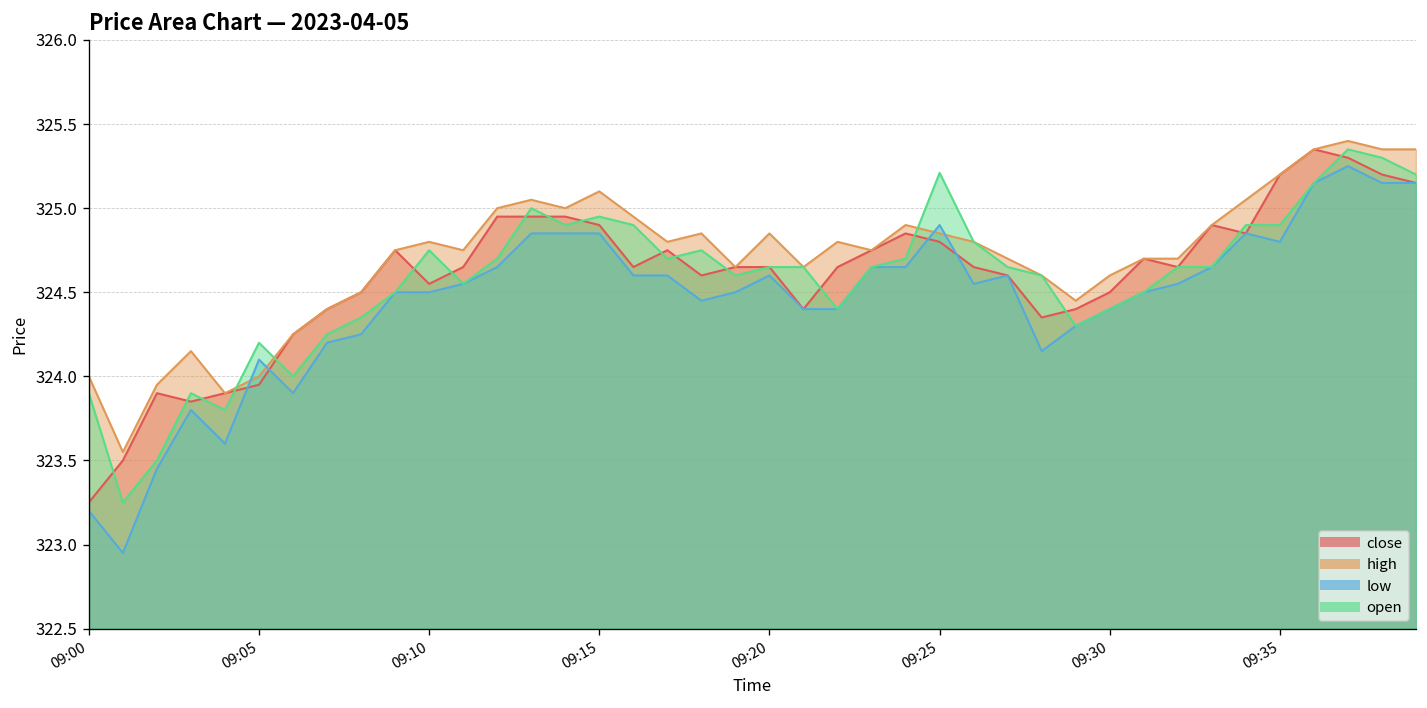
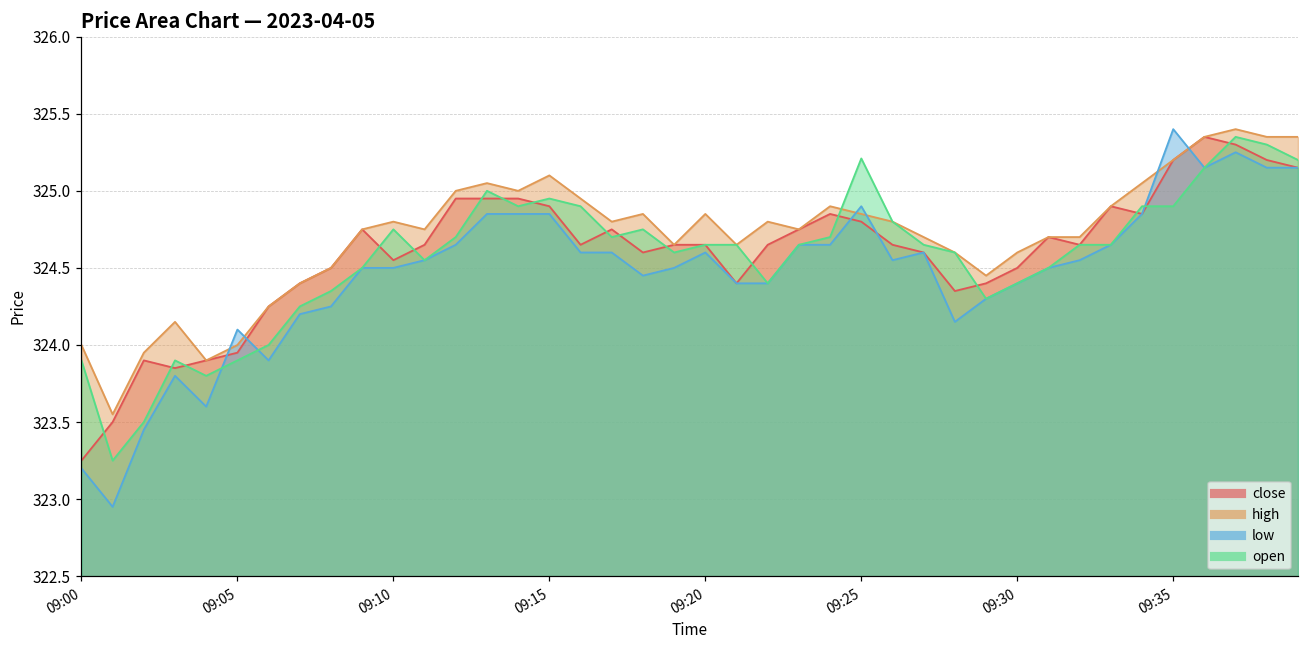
  {
    "low": {
      "09:00": 323.2,
      "09:05": 324.1,
      "09:10": 324.5,
      "09:15": 324.85,
      "09:20": 324.6,
      "09:25": 324.9,
-     "09:35": 324.8
+     "09:35": 325.4
    },
    "open": {
      "09:00": 323.9,
-     "09:05": 324.2,
+     "09:05": 323.9,
      "09:10": 324.75,
      "09:15": 324.95,
      "09:25": 325.2,
      "09:35": 324.9
    }
  }
